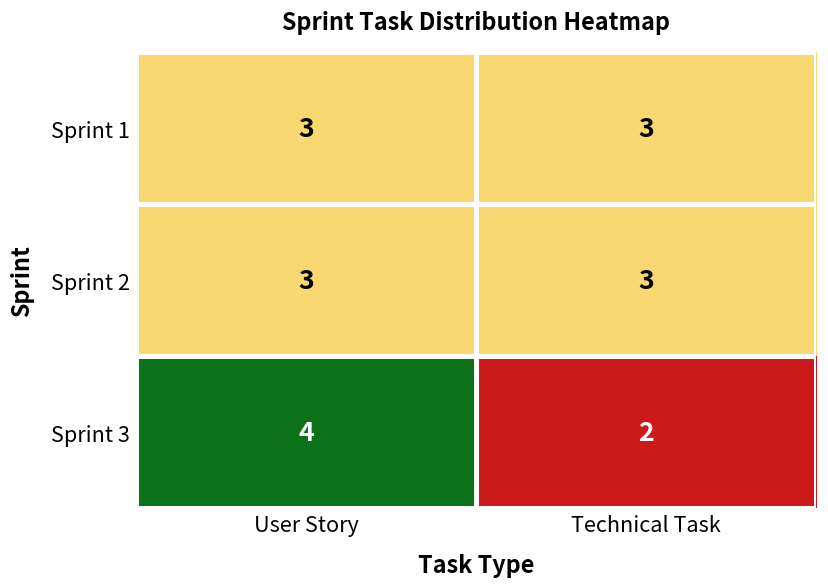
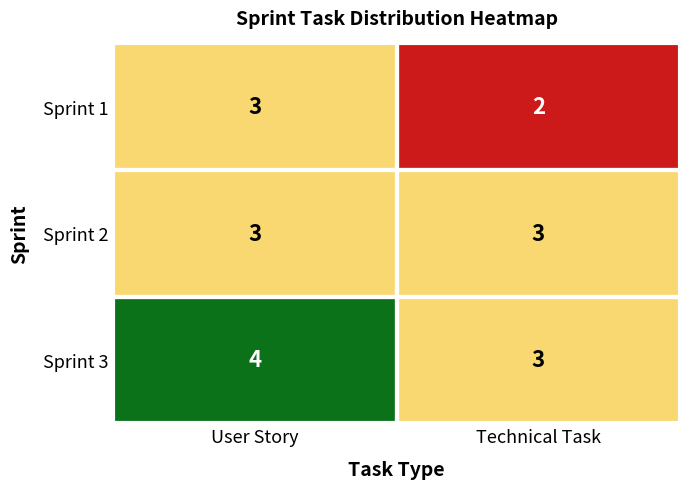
  {
    "Sprint 1": {
      "User Story": 3,
-     "Technical Task": 3
+     "Technical Task": 2
    },
    "Sprint 2": {
      "User Story": 3,
      "Technical Task": 3
    },
    "Sprint 3": {
      "User Story": 4,
-     "Technical Task": 2
+     "Technical Task": 3
    }
  }
